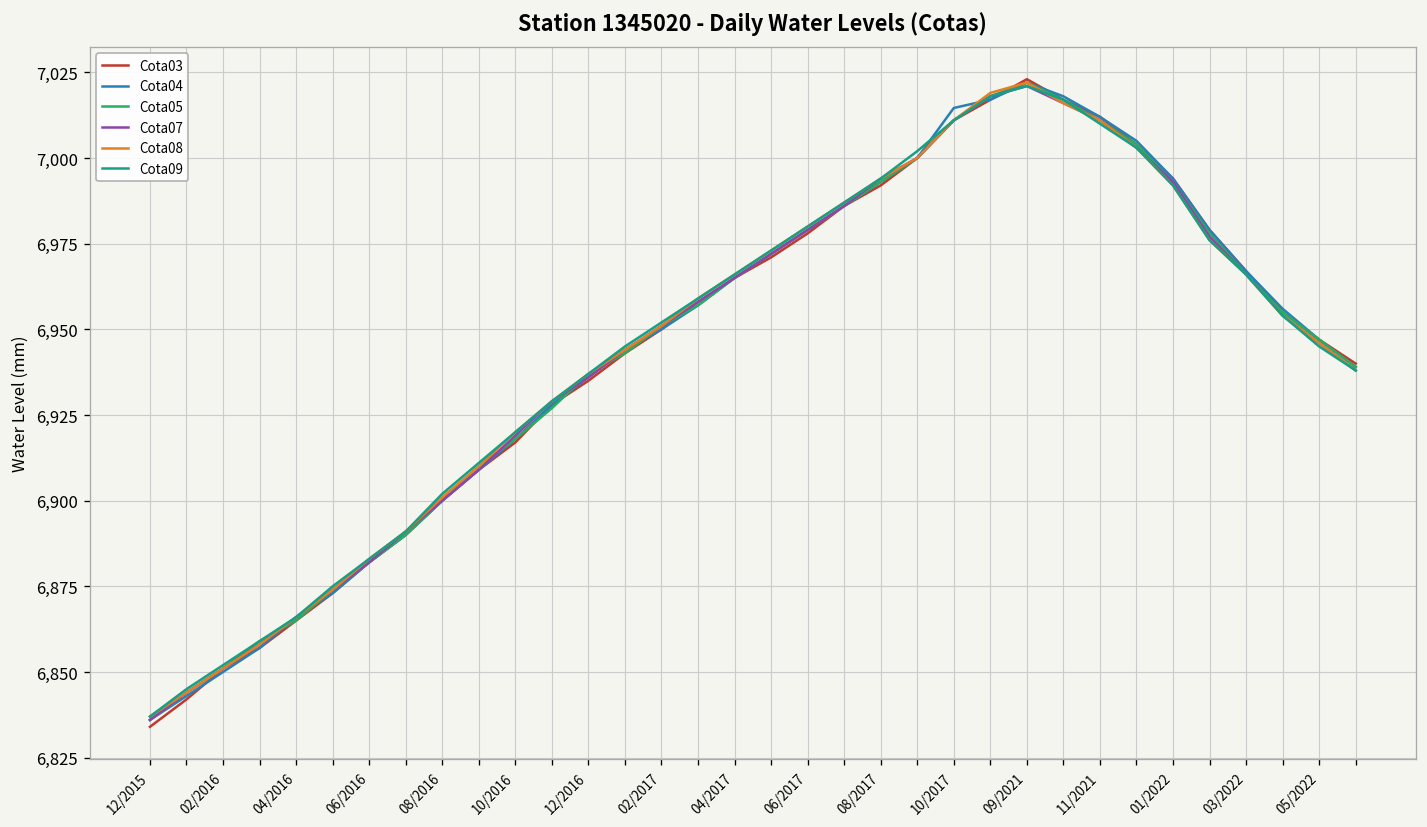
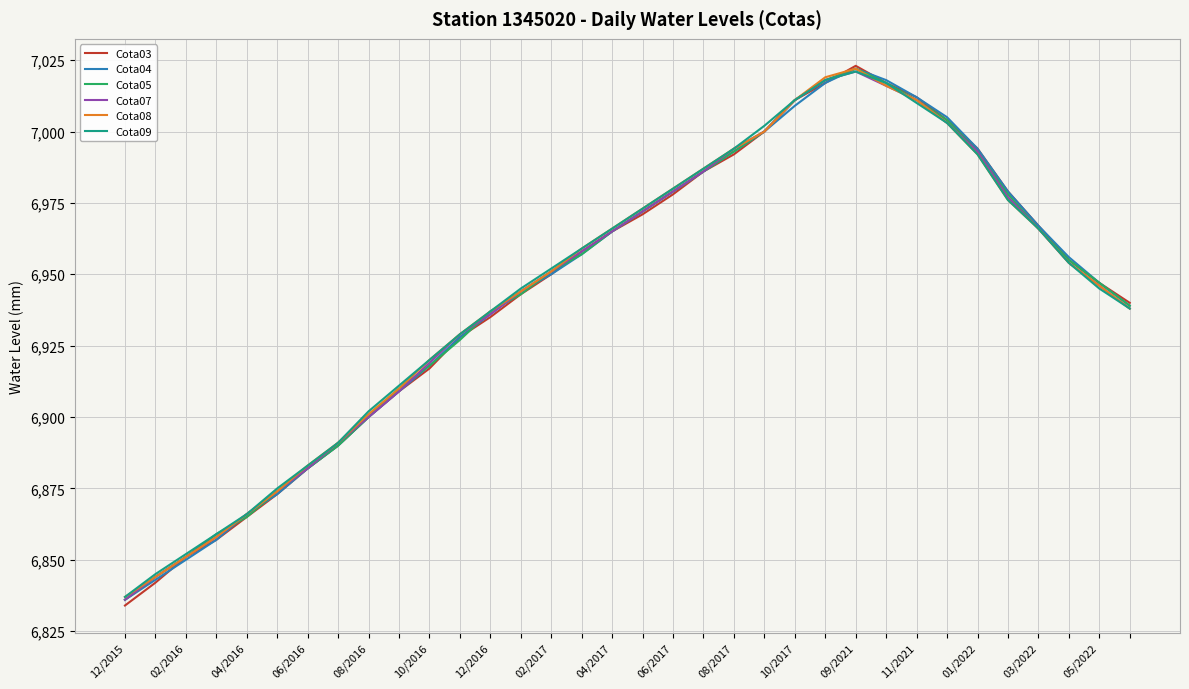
  {
    "Cota03": {
      "12/2015": "6,834",
      "10/2016": "6,917",
      "12/2016": "6,935",
      "06/2017": "6,978",
      "08/2017": "6,992",
      "09/2021": "7,023"
    },
    "Cota04": {
      "02/2016": "6,850",
-     "10/2017": "7,015"
+     "10/2017": "7,009"
    },
    "Cota07": {
      "10/2016": "6,919"
    },
    "Cota08": {
      "08/2016": "6,901"
    }
  }
